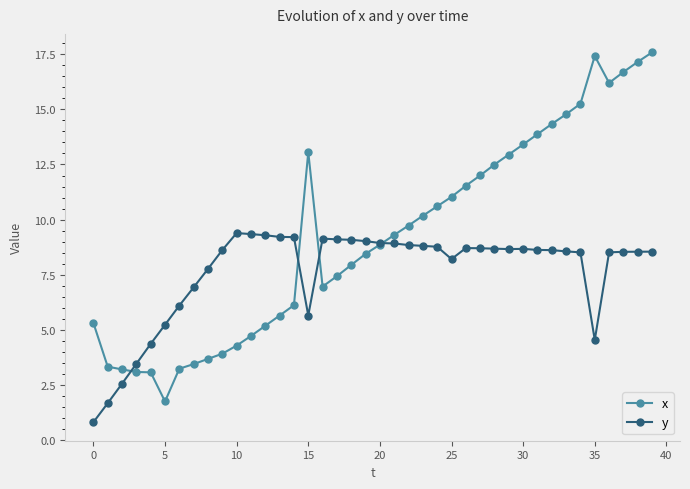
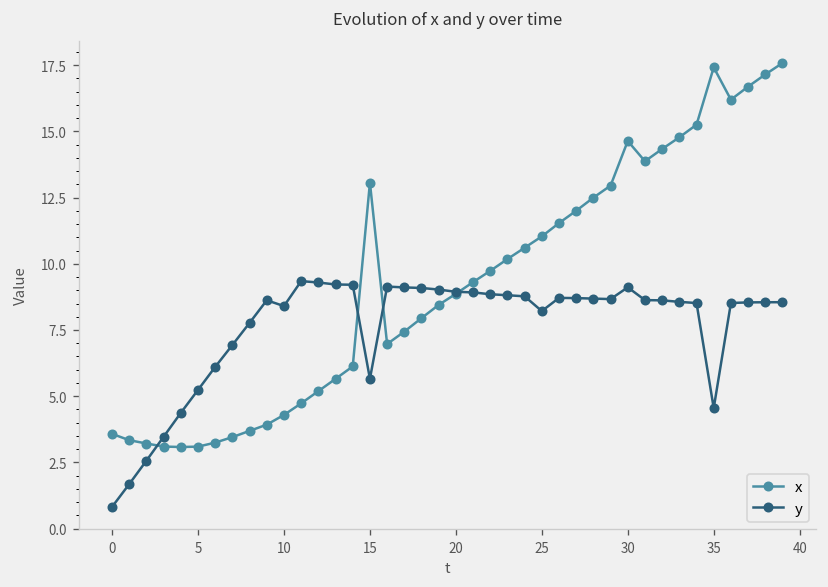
  {
    "x": {
-     "0": 5.3,
-     "5": 1.8,
+     "0": 3.6,
+     "5": 3.1,
      "10": 4.3,
      "15": 13.1,
      "25": 11.0,
-     "30": 13.4,
+     "30": 14.6,
      "35": 17.4
    },
    "y": {
      "0": 0.8,
      "5": 5.2,
-     "10": 9.4,
+     "10": 8.4,
      "15": 5.7,
      "25": 8.2,
-     "30": 8.7,
+     "30": 9.1,
      "35": 4.5
    }
  }
